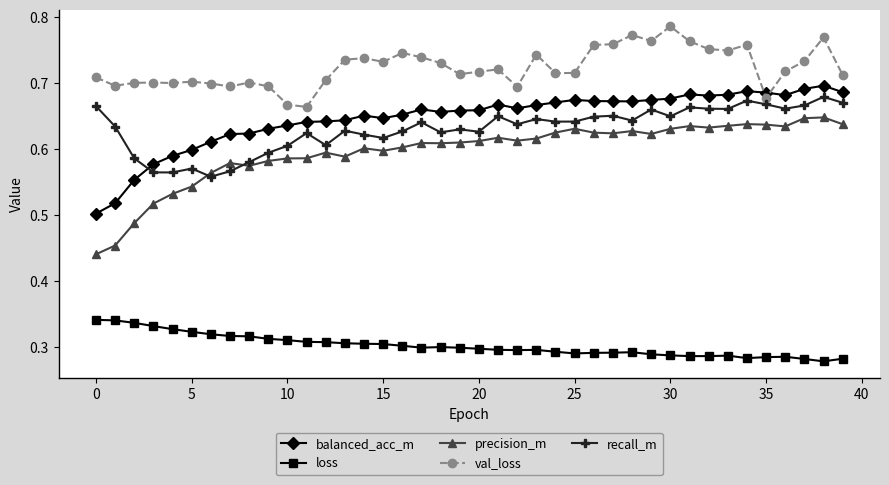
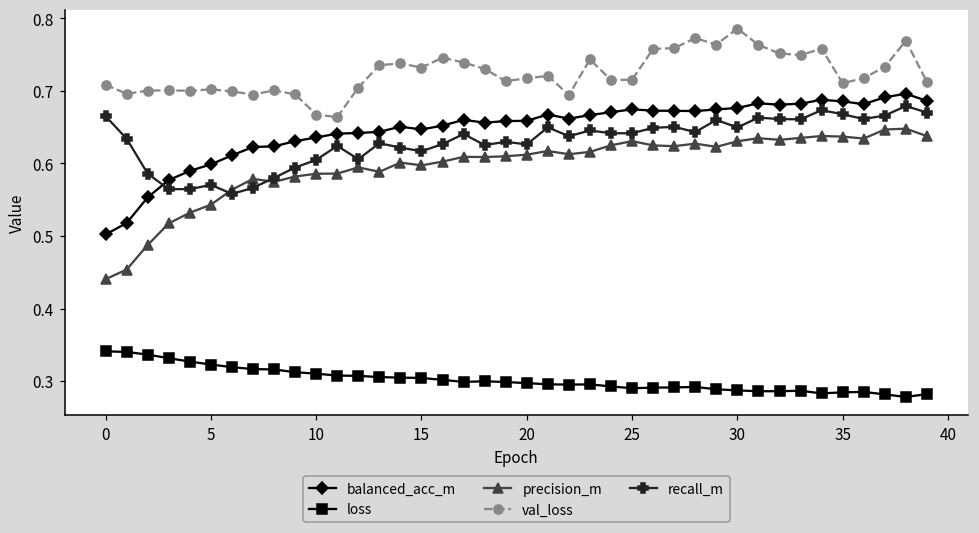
  {
    "val_loss": {
      "0": 0.71,
      "5": 0.70,
      "10": 0.67,
      "15": 0.73,
      "20": 0.72,
      "25": 0.72,
      "30": 0.79,
-     "35": 0.68
+     "35": 0.71
    }
  }
